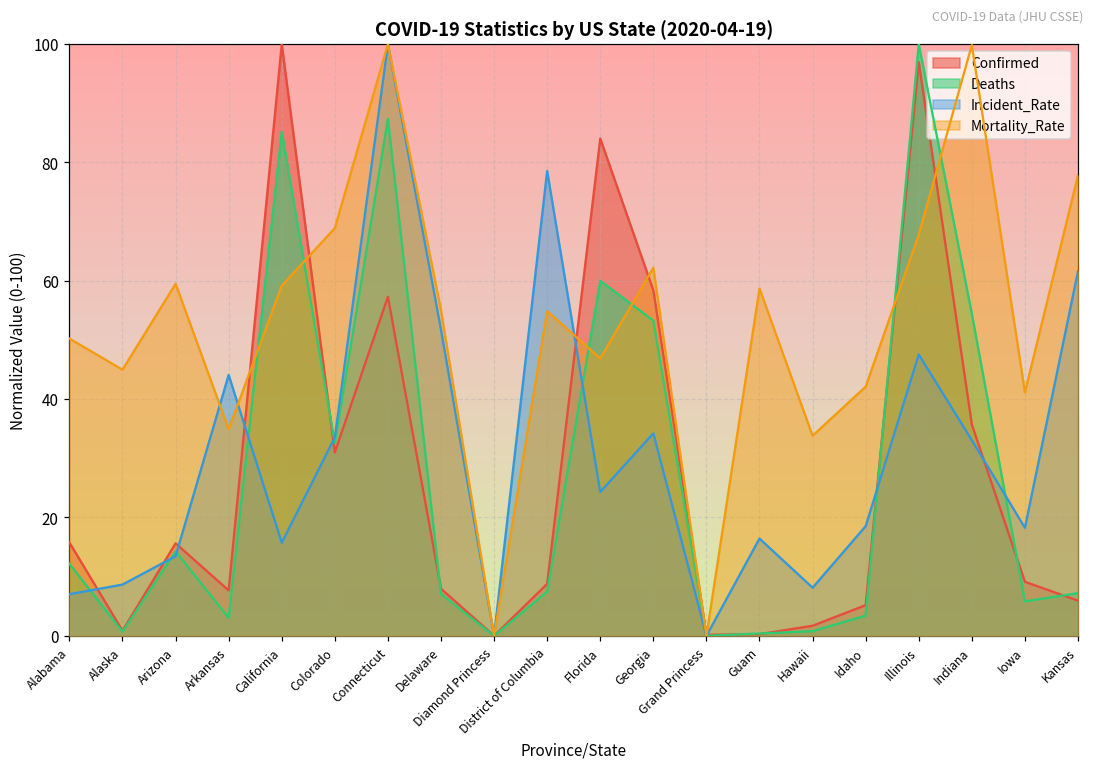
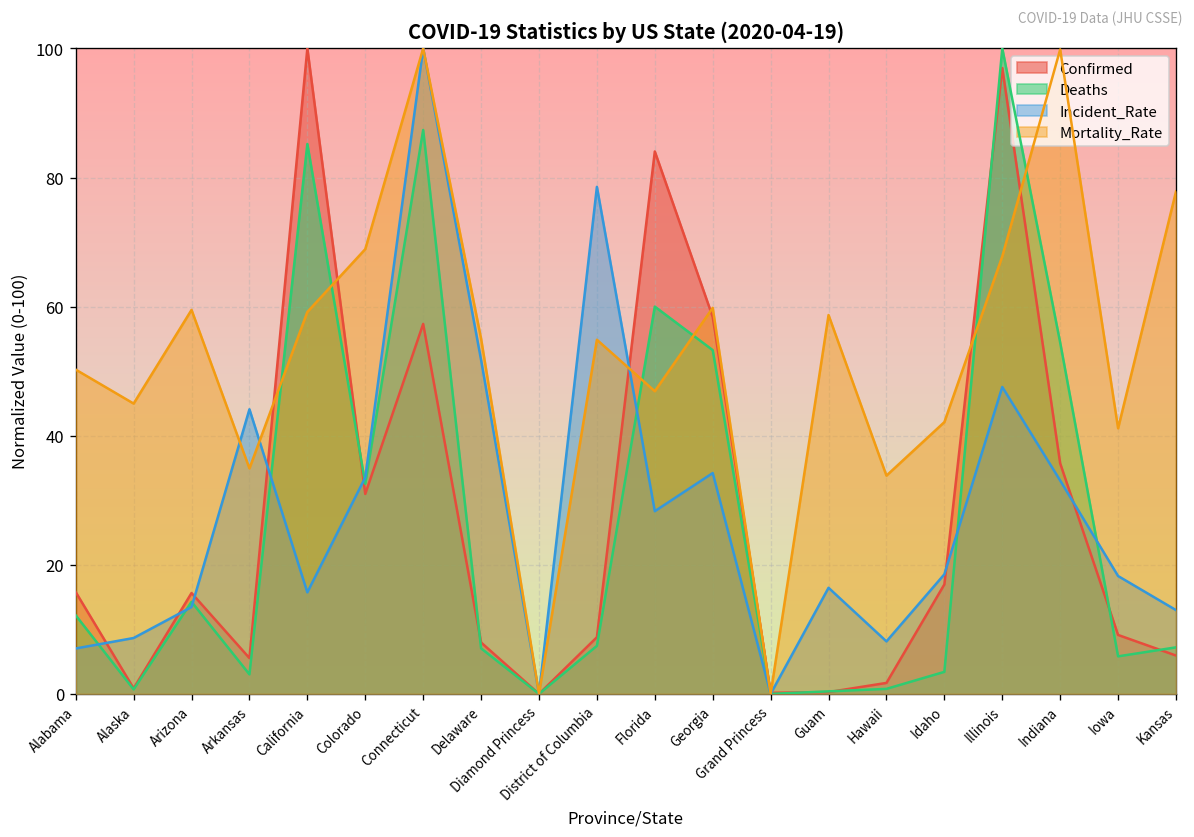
  {
    "Confirmed": {
      "Alabama": 16,
      "Arizona": 16,
-     "Arkansas": 8,
+     "Arkansas": 6,
      "California": 100,
      "Colorado": 31,
      "Connecticut": 57,
      "Delaware": 8,
      "District of Columbia": 9,
      "Florida": 84,
      "Georgia": 58,
      "Hawaii": 2,
-     "Idaho": 5,
+     "Idaho": 17,
      "Illinois": 97,
      "Indiana": 36,
      "Iowa": 9,
      "Kansas": 6
    },
    "Deaths": {
      "Alabama": 12,
      "Arizona": 14,
      "Arkansas": 3,
      "California": 85,
      "Colorado": 33,
      "Connecticut": 87,
      "Delaware": 7,
      "District of Columbia": 7,
      "Florida": 60,
      "Georgia": 53,
      "Hawaii": 1,
      "Idaho": 3,
      "Illinois": 100,
      "Indiana": 54,
      "Iowa": 6,
      "Kansas": 7
    },
    "Incident_Rate": {
      "Alabama": 7,
      "Alaska": 9,
      "Arizona": 13,
      "Arkansas": 44,
      "California": 16,
      "Colorado": 34,
      "Delaware": 52,
      "District of Columbia": 79,
-     "Florida": 24,
+     "Florida": 28,
      "Georgia": 34,
      "Guam": 16,
      "Hawaii": 8,
      "Idaho": 19,
      "Illinois": 48,
      "Indiana": 33,
      "Iowa": 18,
-     "Kansas": 62
+     "Kansas": 13
    },
    "Mortality_Rate": {
      "Alabama": 50,
      "Alaska": 45,
      "Arizona": 59,
      "Arkansas": 35,
      "California": 59,
      "Colorado": 69,
      "Delaware": 55,
      "District of Columbia": 55,
      "Florida": 47,
-     "Georgia": 62,
+     "Georgia": 60,
      "Guam": 59,
      "Hawaii": 34,
      "Idaho": 42,
      "Illinois": 68,
      "Indiana": 100,
      "Iowa": 41,
      "Kansas": 78
    }
  }
